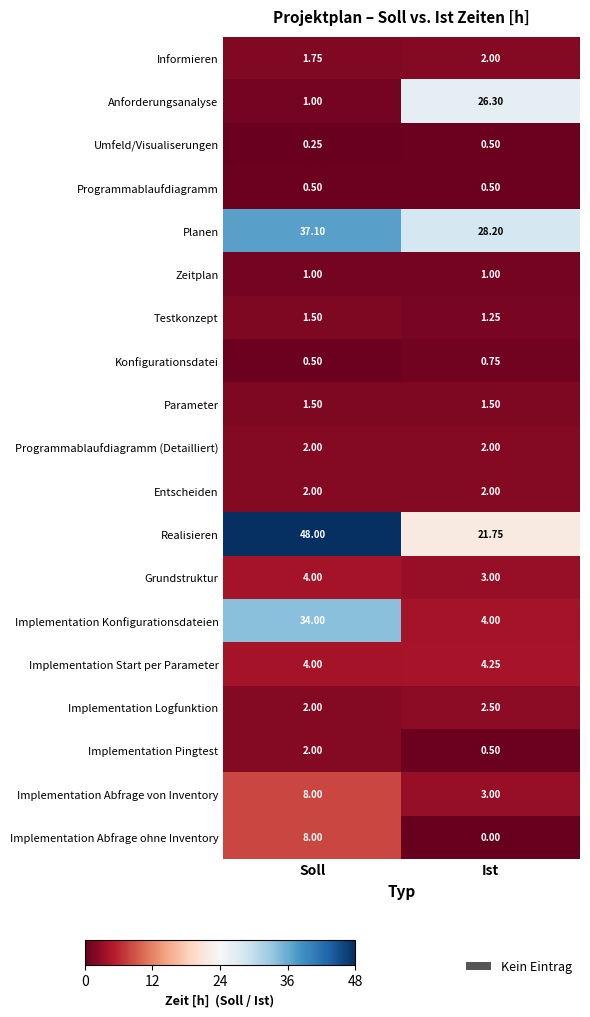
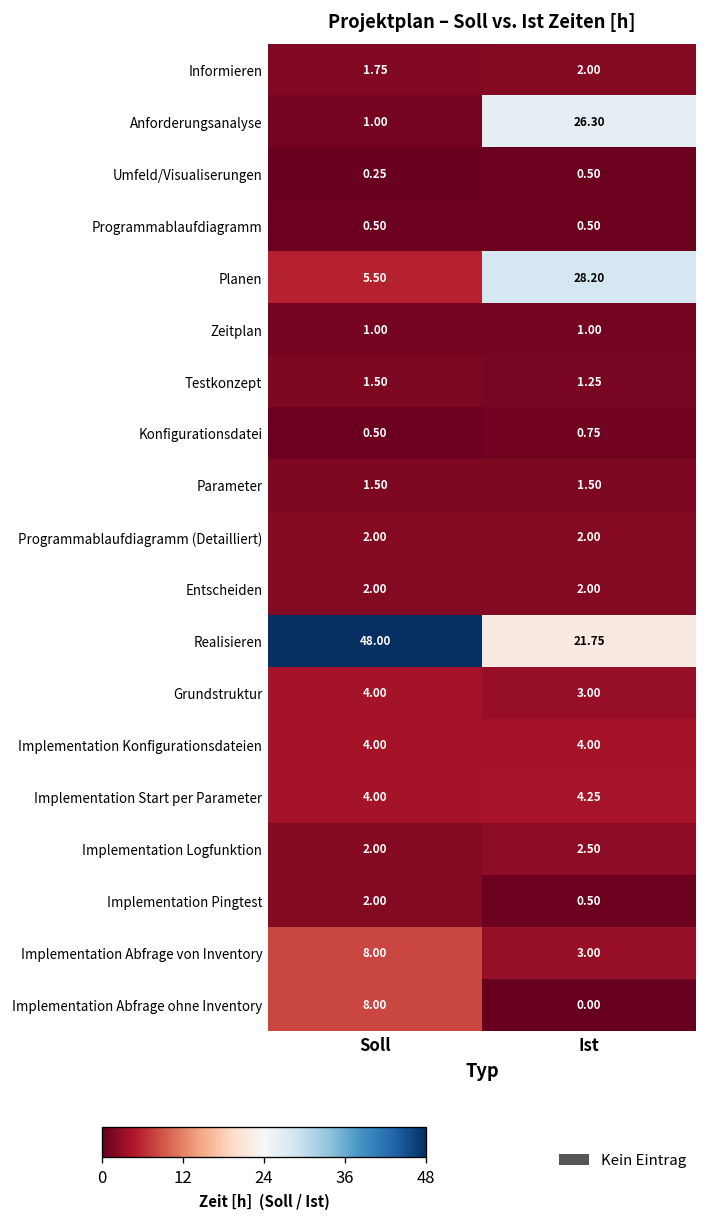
  {
    "Informieren": {
      "Soll": 1.75,
      "Ist": 2.00
    },
    "Anforderungsanalyse": {
      "Soll": 1.00,
      "Ist": 26.30
    },
    "Umfeld/Visualiserungen": {
      "Soll": 0.25,
      "Ist": 0.50
    },
    "Programmablaufdiagramm": {
      "Soll": 0.50,
      "Ist": 0.50
    },
    "Planen": {
-     "Soll": 37.10,
+     "Soll": 5.50,
      "Ist": 28.20
    },
    "Zeitplan": {
      "Soll": 1.00,
      "Ist": 1.00
    },
    "Testkonzept": {
      "Soll": 1.50,
      "Ist": 1.25
    },
    "Konfigurationsdatei": {
      "Soll": 0.50,
      "Ist": 0.75
    },
    "Parameter": {
      "Soll": 1.50,
      "Ist": 1.50
    },
    "Programmablaufdiagramm (Detailliert)": {
      "Soll": 2.00,
      "Ist": 2.00
    },
    "Entscheiden": {
      "Soll": 2.00,
      "Ist": 2.00
    },
    "Realisieren": {
      "Soll": 48.00,
      "Ist": 21.75
    },
    "Grundstruktur": {
      "Soll": 4.00,
      "Ist": 3.00
    },
    "Implementation Konfigurationsdateien": {
-     "Soll": 34.00,
+     "Soll": 4.00,
      "Ist": 4.00
    },
    "Implementation Start per Parameter": {
      "Soll": 4.00,
      "Ist": 4.25
    },
    "Implementation Logfunktion": {
      "Soll": 2.00,
      "Ist": 2.50
    },
    "Implementation Pingtest": {
      "Soll": 2.00,
      "Ist": 0.50
    },
    "Implementation Abfrage von Inventory": {
      "Soll": 8.00,
      "Ist": 3.00
    },
    "Implementation Abfrage ohne Inventory": {
      "Soll": 8.00,
      "Ist": 0.00
    }
  }
